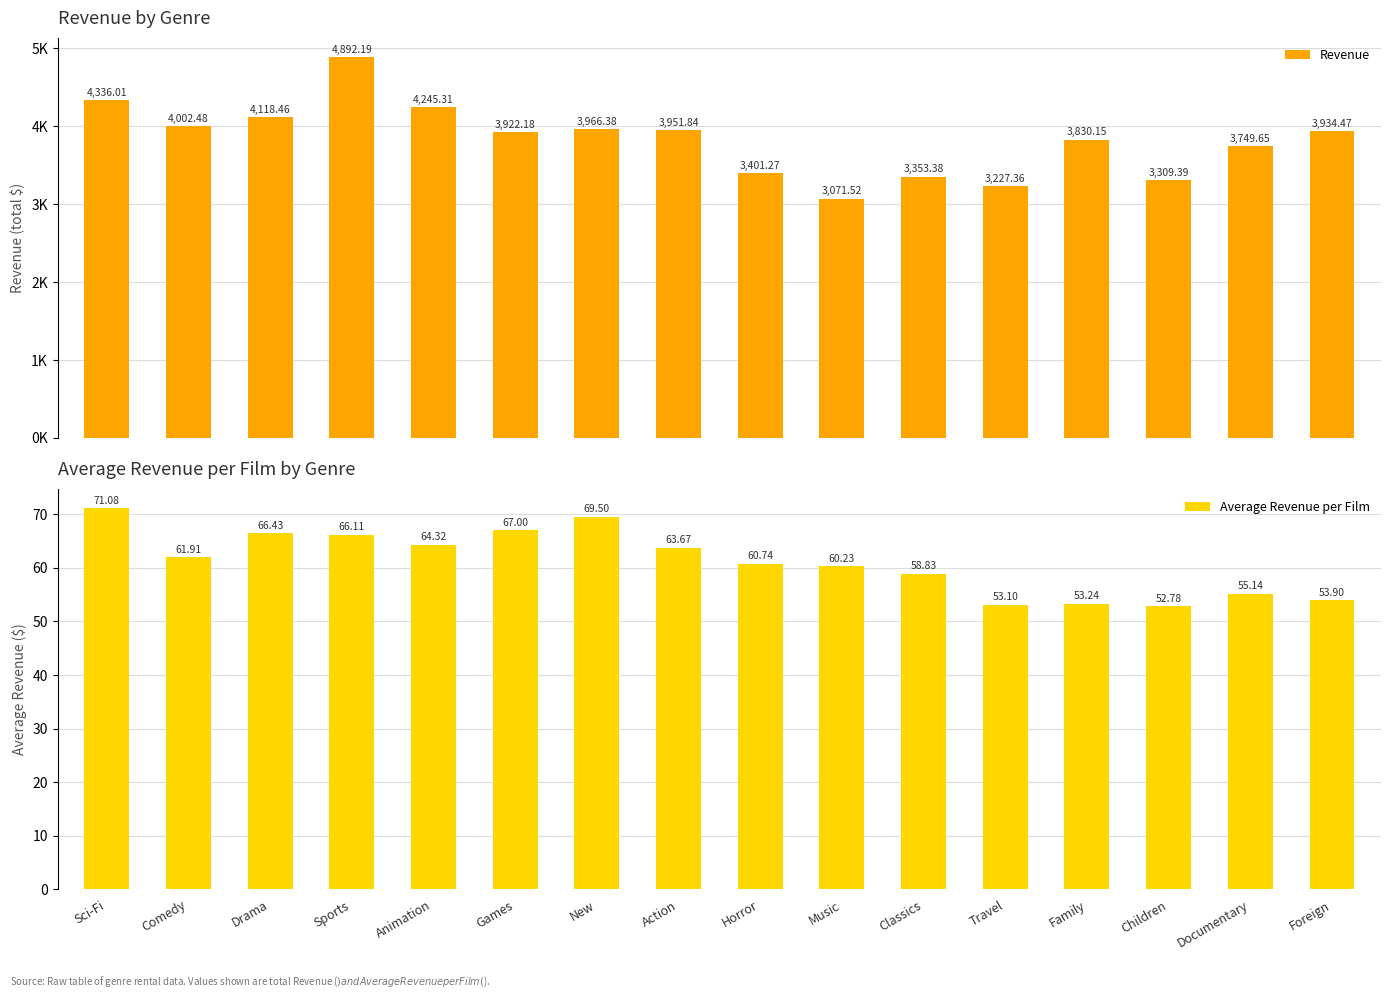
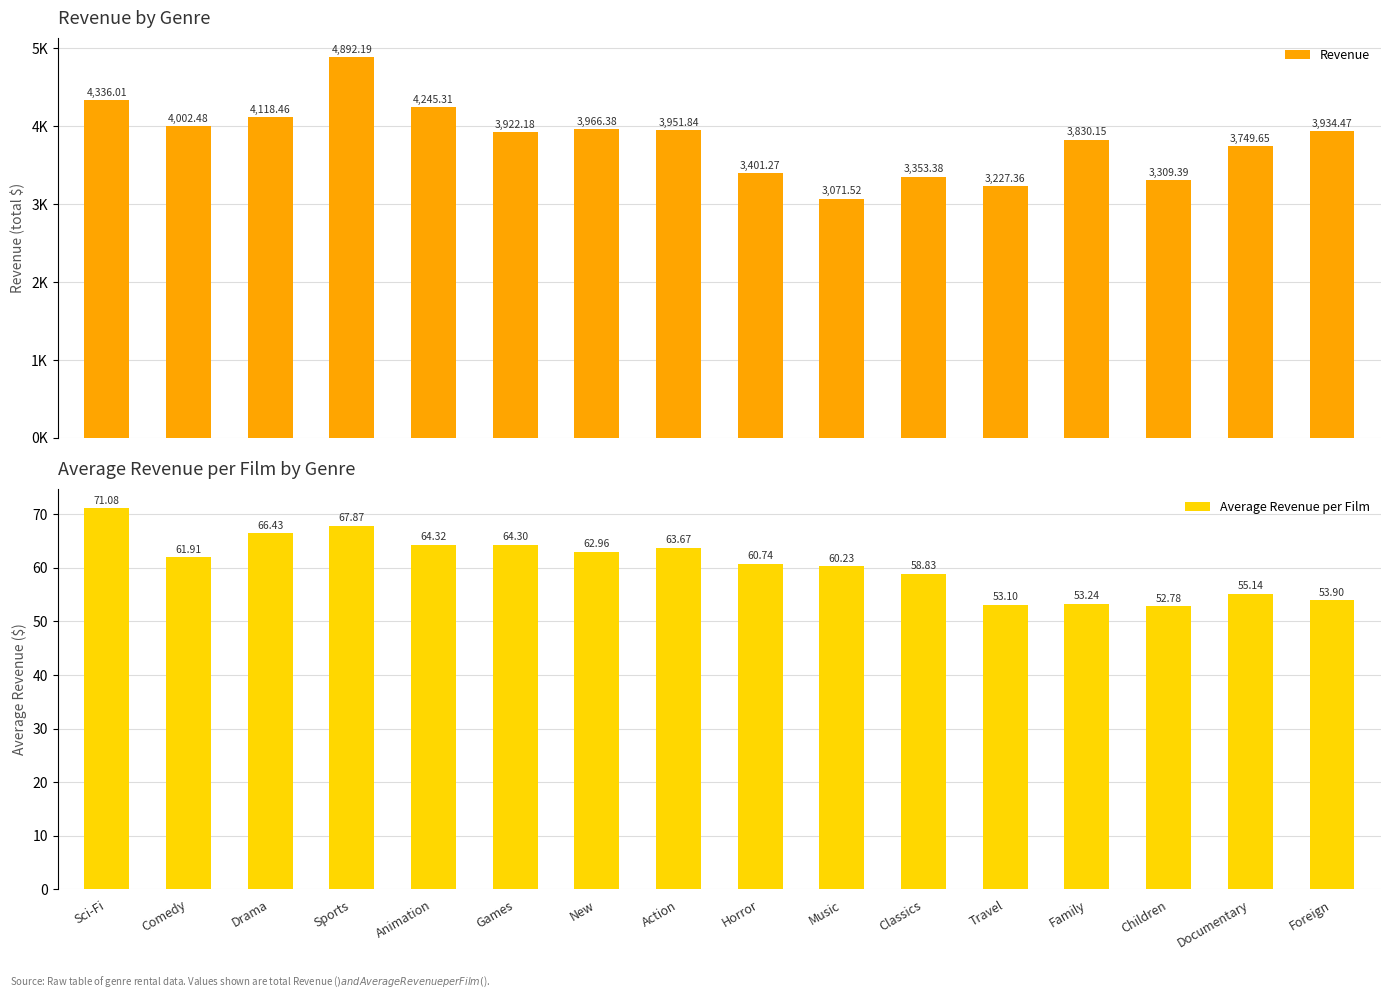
  {
    "Average Revenue per Film by Genre": {
      "Sci-Fi": 71.08,
      "Comedy": 61.91,
      "Drama": 66.43,
-     "Sports": 66.11,
+     "Sports": 67.87,
      "Animation": 64.32,
-     "Games": 67.00,
-     "New": 69.50,
+     "Games": 64.30,
+     "New": 62.96,
      "Action": 63.67,
      "Horror": 60.74,
      "Music": 60.23,
      "Classics": 58.83,
      "Travel": 53.10,
      "Family": 53.24,
      "Children": 52.78,
      "Documentary": 55.14,
      "Foreign": 53.90
    }
  }
